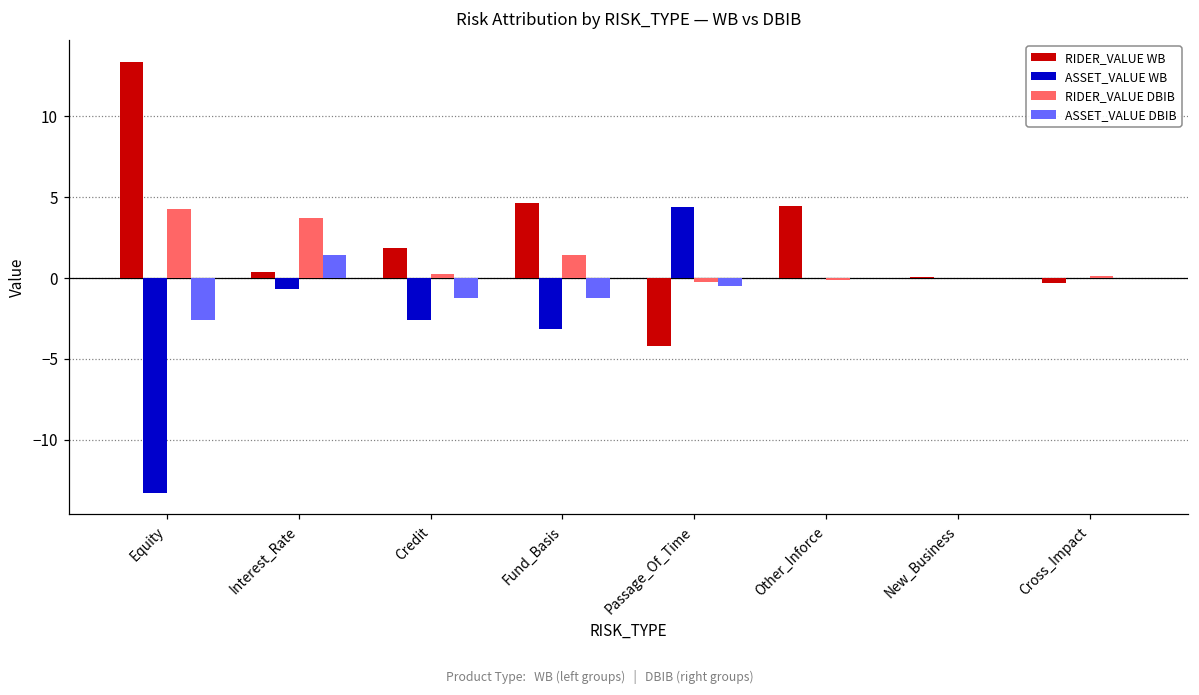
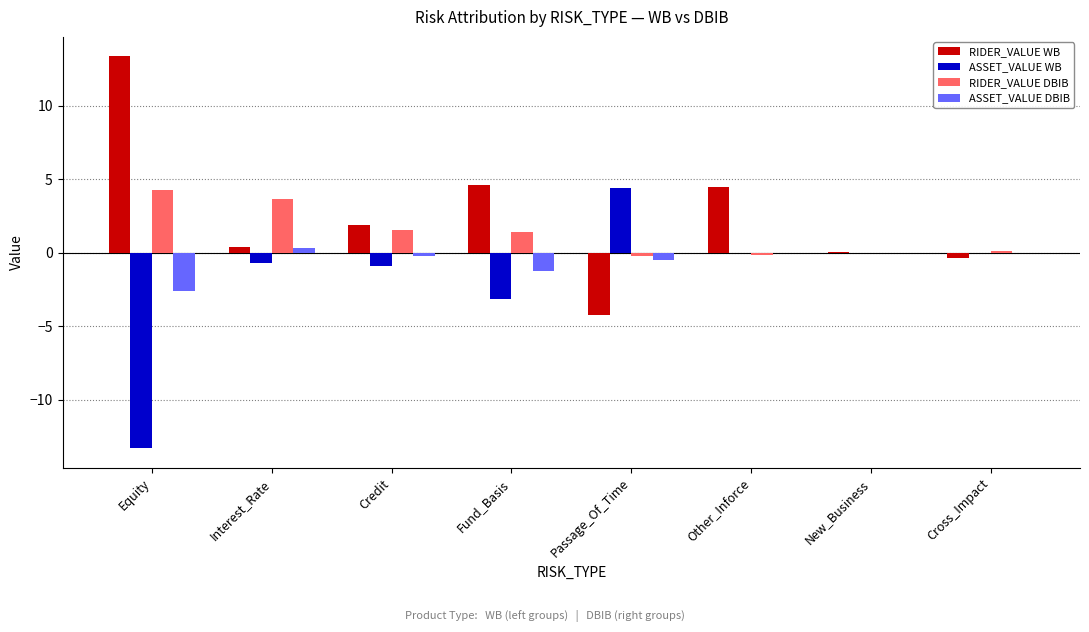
  {
    "RIDER_VALUE WB": {
      "Equity": 13.4,
      "Interest_Rate": 0.4,
      "Credit": 1.9,
      "Fund_Basis": 4.6,
      "Passage_Of_Time": -4.2,
      "Other_Inforce": 4.5,
      "Cross_Impact": -0.3
    },
    "ASSET_VALUE WB": {
      "Equity": -13.3,
      "Interest_Rate": -0.7,
-     "Credit": -2.6,
+     "Credit": -0.9,
      "Fund_Basis": -3.1,
      "Passage_Of_Time": 4.4,
      "Other_Inforce": 0.0,
      "New_Business": 0.0,
      "Cross_Impact": 0.0
    },
    "RIDER_VALUE DBIB": {
      "Equity": 4.3,
      "Interest_Rate": 3.7,
-     "Credit": 0.3,
+     "Credit": 1.6,
      "Fund_Basis": 1.4,
      "Passage_Of_Time": -0.2
    },
    "ASSET_VALUE DBIB": {
      "Equity": -2.6,
-     "Interest_Rate": 1.4,
-     "Credit": -1.3,
+     "Interest_Rate": 0.3,
+     "Credit": -0.2,
      "Fund_Basis": -1.2,
      "Passage_Of_Time": -0.5,
      "Other_Inforce": 0.0,
      "New_Business": 0.0,
      "Cross_Impact": 0.0
    }
  }
